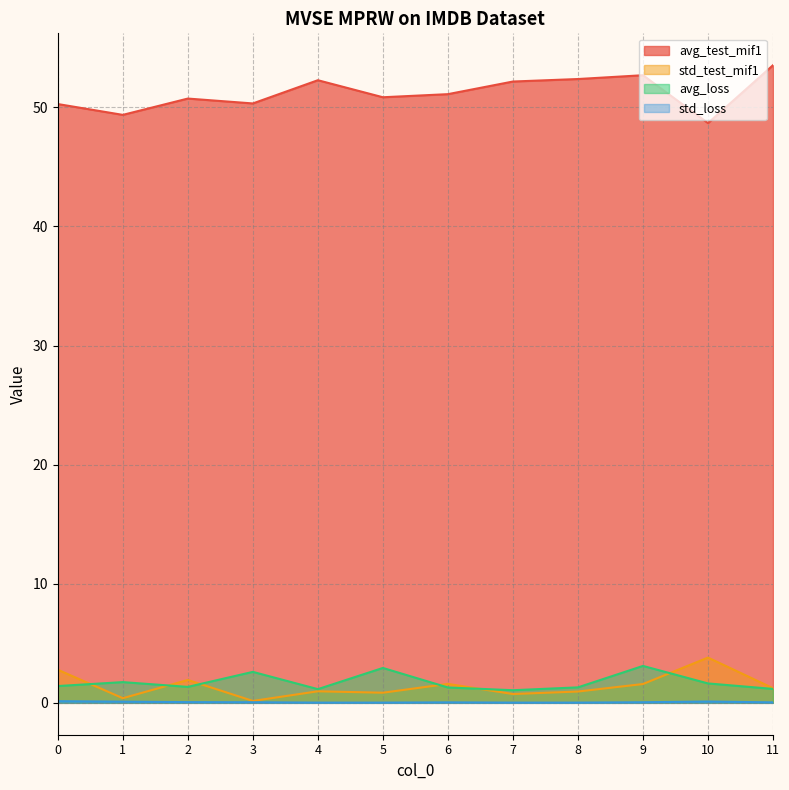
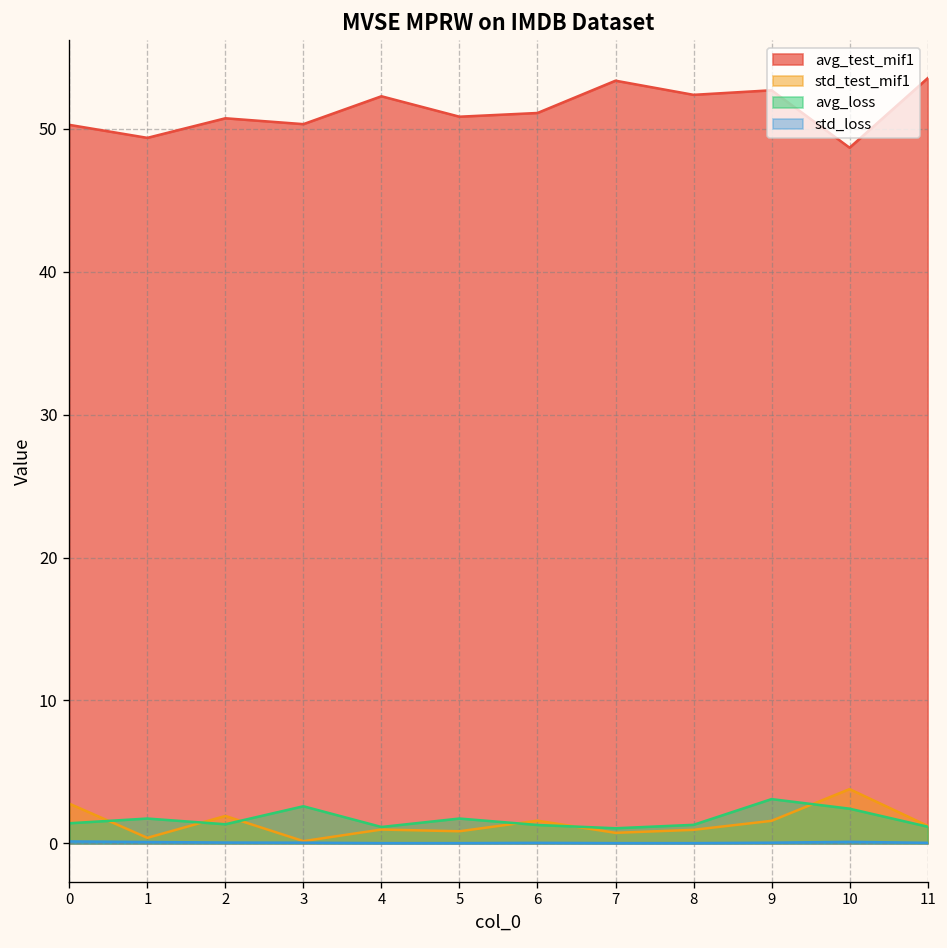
  {
    "avg_test_mif1": {
      "0": 50.3,
      "1": 49.4,
      "2": 50.7,
      "3": 50.3,
      "4": 52.3,
      "5": 50.9,
      "6": 51.1,
-     "7": 52.2,
+     "7": 53.4,
      "8": 52.4,
      "10": 48.7,
      "11": 53.5
    },
    "std_test_mif1": {
      "0": 2.8,
      "1": 0.4,
      "2": 1.9,
      "5": 0.9,
      "6": 1.6,
      "7": 0.7,
      "8": 1.0,
      "9": 1.6,
      "10": 3.8
    },
    "avg_loss": {
      "0": 1.4,
      "1": 1.7,
      "2": 1.3,
      "3": 2.6,
-     "5": 2.9,
+     "5": 1.7,
      "6": 1.3,
      "7": 1.1,
      "8": 1.3,
      "9": 3.1,
-     "10": 1.6
+     "10": 2.4
    },
    "std_loss": {
      "0": 0.1,
      "1": 0.1,
      "2": 0.1,
      "4": 0.0,
      "5": 0.0,
      "6": 0.0,
      "7": 0.0,
      "8": 0.0,
      "9": 0.1,
      "10": 0.1,
      "11": 0.0
    }
  }
